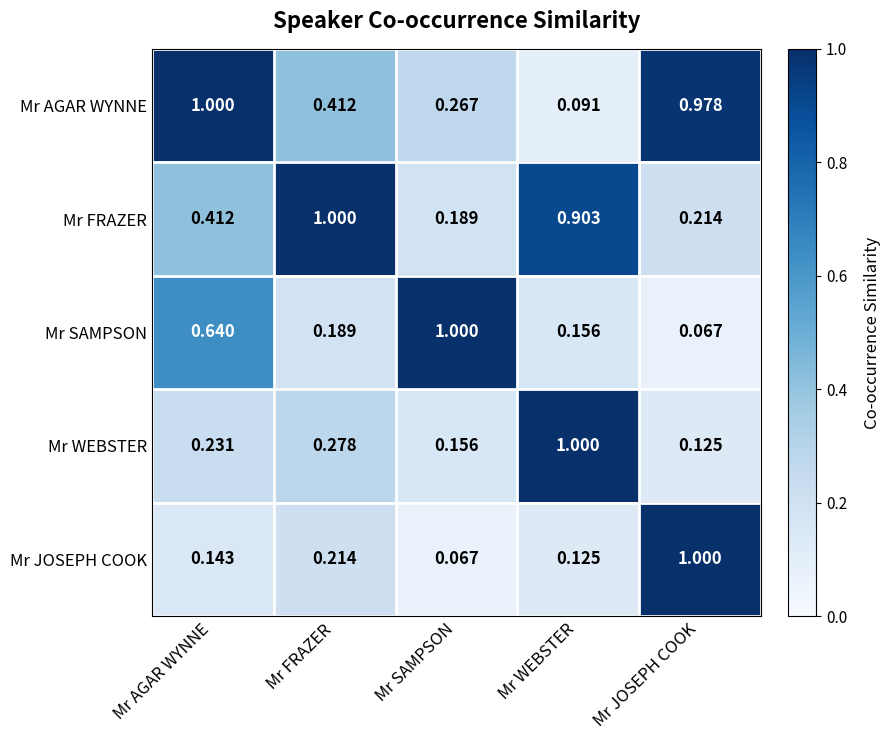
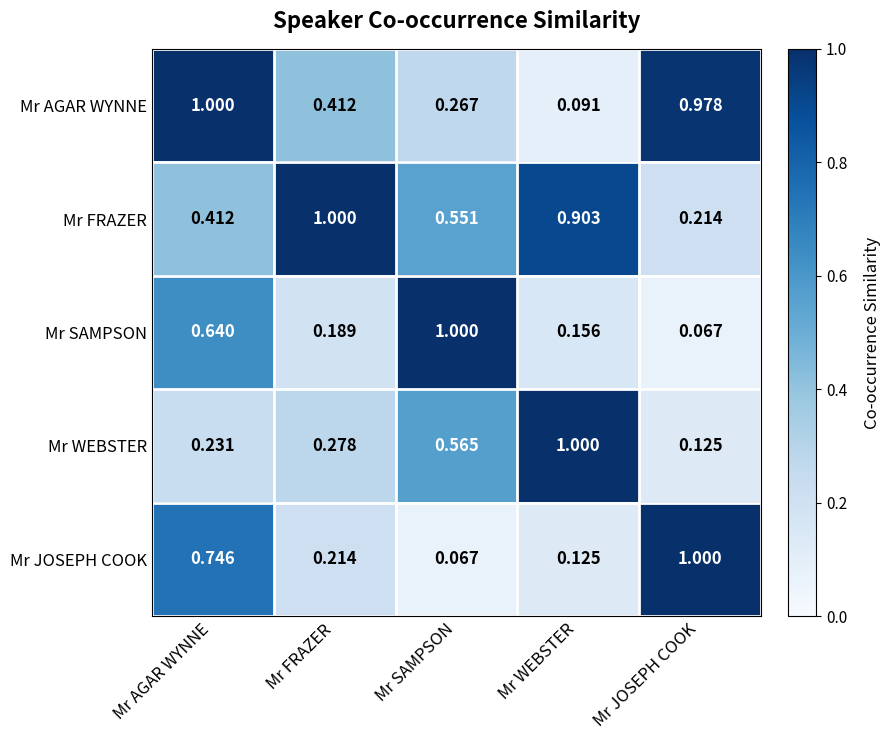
  {
    "Mr AGAR WYNNE": {
      "Mr AGAR WYNNE": 1.000,
      "Mr FRAZER": 0.412,
      "Mr SAMPSON": 0.267,
      "Mr WEBSTER": 0.091,
      "Mr JOSEPH COOK": 0.978
    },
    "Mr FRAZER": {
      "Mr AGAR WYNNE": 0.412,
      "Mr FRAZER": 1.000,
-     "Mr SAMPSON": 0.189,
+     "Mr SAMPSON": 0.551,
      "Mr WEBSTER": 0.903,
      "Mr JOSEPH COOK": 0.214
    },
    "Mr SAMPSON": {
      "Mr AGAR WYNNE": 0.640,
      "Mr FRAZER": 0.189,
      "Mr SAMPSON": 1.000,
      "Mr WEBSTER": 0.156,
      "Mr JOSEPH COOK": 0.067
    },
    "Mr WEBSTER": {
      "Mr AGAR WYNNE": 0.231,
      "Mr FRAZER": 0.278,
-     "Mr SAMPSON": 0.156,
+     "Mr SAMPSON": 0.565,
      "Mr WEBSTER": 1.000,
      "Mr JOSEPH COOK": 0.125
    },
    "Mr JOSEPH COOK": {
-     "Mr AGAR WYNNE": 0.143,
+     "Mr AGAR WYNNE": 0.746,
      "Mr FRAZER": 0.214,
      "Mr SAMPSON": 0.067,
      "Mr WEBSTER": 0.125,
      "Mr JOSEPH COOK": 1.000
    }
  }
